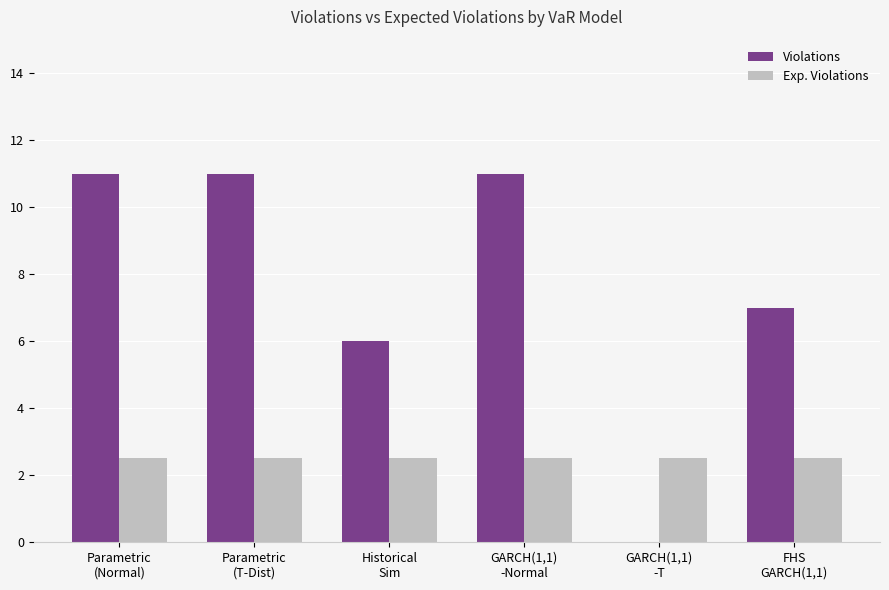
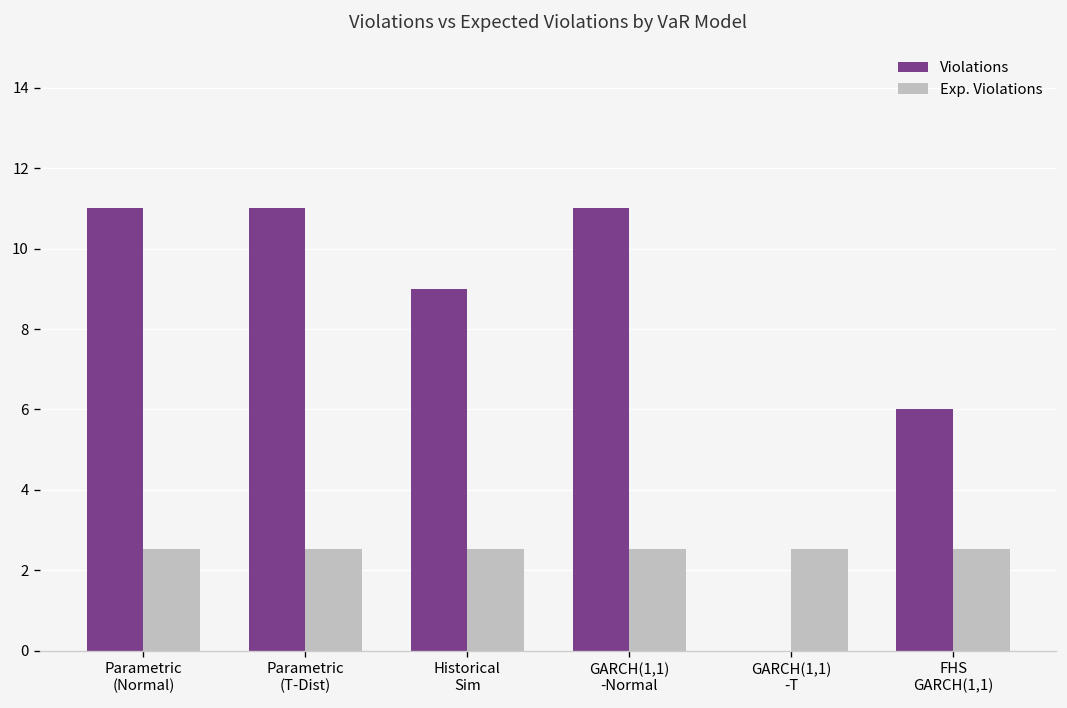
  {
    "Violations": {
      "Parametric (Normal)": 11,
      "Parametric (T-Dist)": 11,
-     "Historical Sim": 6,
+     "Historical Sim": 9,
      "GARCH(1,1) -Normal": 11,
      "GARCH(1,1) -T": 0,
-     "FHS GARCH(1,1)": 7
+     "FHS GARCH(1,1)": 6
    },
    "Exp. Violations": {
      "Parametric (Normal)": 2.5,
      "Parametric (T-Dist)": 2.5,
      "Historical Sim": 2.5,
      "GARCH(1,1) -Normal": 2.5,
      "GARCH(1,1) -T": 2.5,
      "FHS GARCH(1,1)": 2.5
    }
  }
